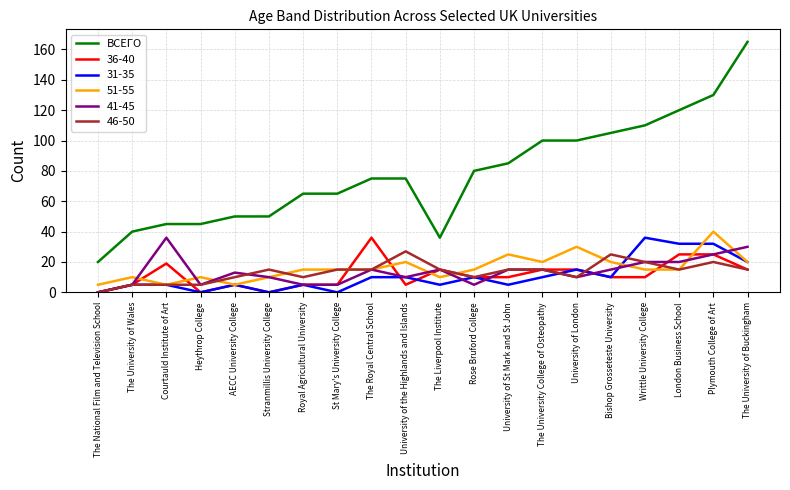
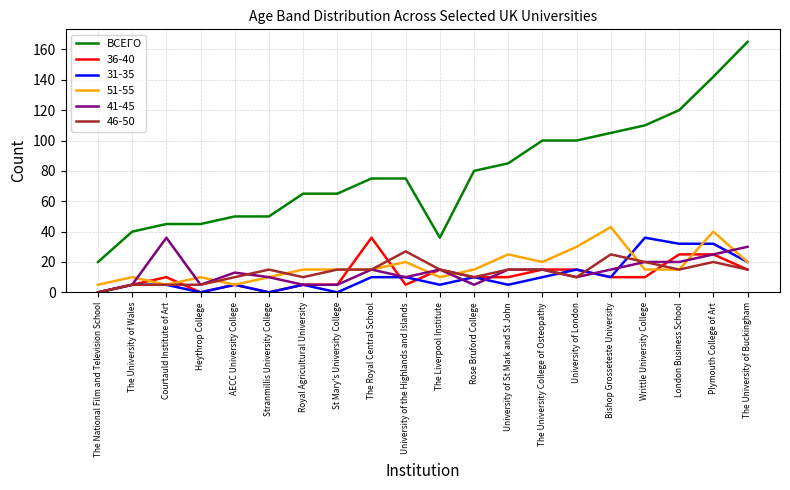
  {
    "ВСЕГО": {
      "The National Film and Television School": 20,
      "The University of Wales": 40,
      "Courtauld Institute of Art": 45,
      "Heythrop College": 45,
      "AECC University College": 50,
      "Stranmillis University College": 50,
      "Royal Agricultural University": 65,
      "St Mary's University College": 65,
      "The Royal Central School": 75,
      "University of the Highlands and Islands": 75,
      "The Liverpool Institute": 36,
      "Rose Bruford College": 80,
      "University of St Mark and St John": 85,
      "The University College of Osteopathy": 100,
      "University of London": 100,
      "Bishop Grosseteste University": 105,
      "Writtle University College": 110,
      "London Business School": 120,
-     "Plymouth College of Art": 130,
+     "Plymouth College of Art": 142,
      "The University of Buckingham": 165
    },
    "36-40": {
-     "Courtauld Institute of Art": 19,
+     "Courtauld Institute of Art": 10,
      "The Royal Central School": 36,
      "University of the Highlands and Islands": 5,
      "University of St Mark and St John": 10,
      "Writtle University College": 10,
      "London Business School": 25
    },
    "31-35": {
      "St Mary's University College": 0,
      "The Royal Central School": 10,
      "The Liverpool Institute": 5,
      "University of St Mark and St John": 5,
      "The University College of Osteopathy": 10,
      "Writtle University College": 36,
      "London Business School": 32,
      "Plymouth College of Art": 32
    },
    "51-55": {
      "The National Film and Television School": 5,
      "The University of Wales": 10,
      "Heythrop College": 10,
      "Royal Agricultural University": 15,
      "University of the Highlands and Islands": 20,
      "The Liverpool Institute": 10,
      "Rose Bruford College": 15,
      "University of St Mark and St John": 25,
      "The University College of Osteopathy": 20,
      "University of London": 30,
-     "Bishop Grosseteste University": 20,
+     "Bishop Grosseteste University": 43,
      "Writtle University College": 15,
      "Plymouth College of Art": 40
    },
    "41-45": {
      "Courtauld Institute of Art": 36,
      "AECC University College": 13,
      "Rose Bruford College": 5,
      "Bishop Grosseteste University": 15,
      "London Business School": 20,
      "The University of Buckingham": 30
    },
    "46-50": {
      "AECC University College": 10,
      "Stranmillis University College": 15,
      "Royal Agricultural University": 10,
      "University of the Highlands and Islands": 27,
      "Bishop Grosseteste University": 25,
      "Plymouth College of Art": 20
    }
  }
